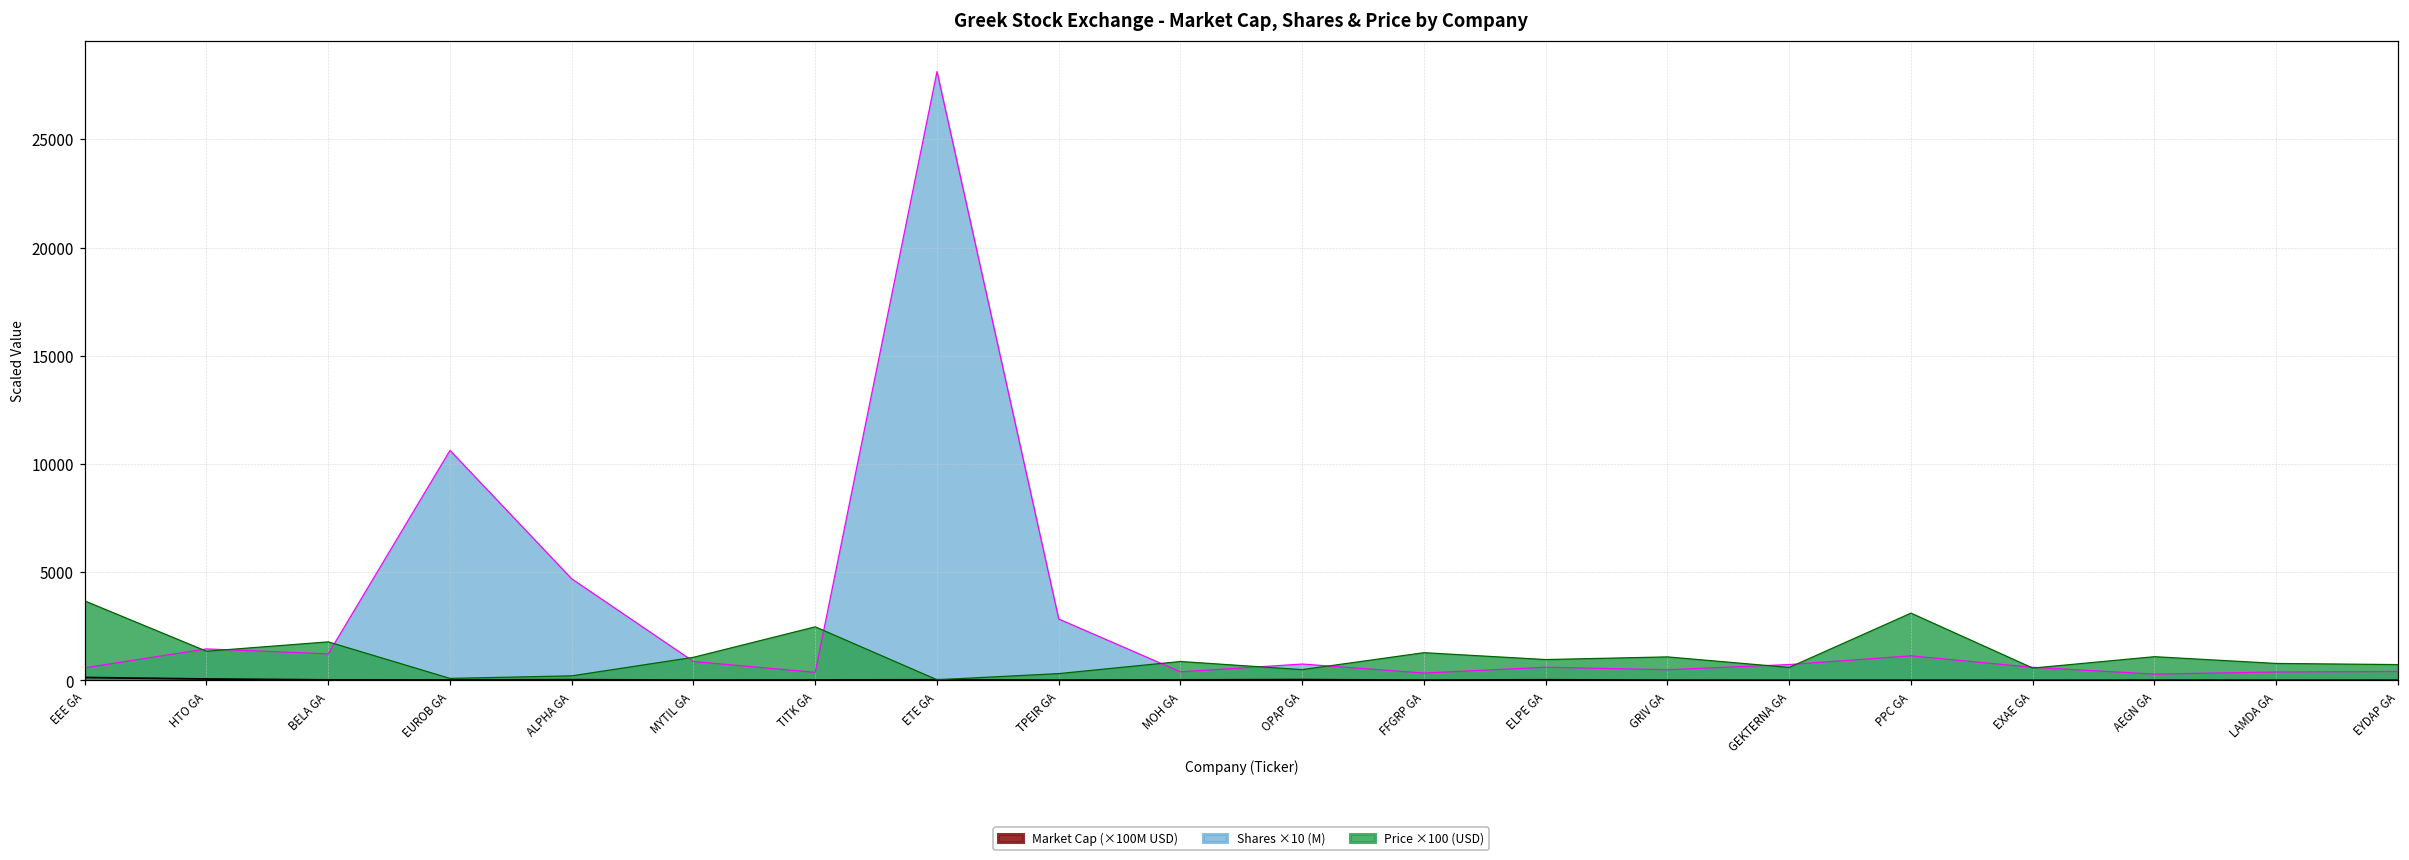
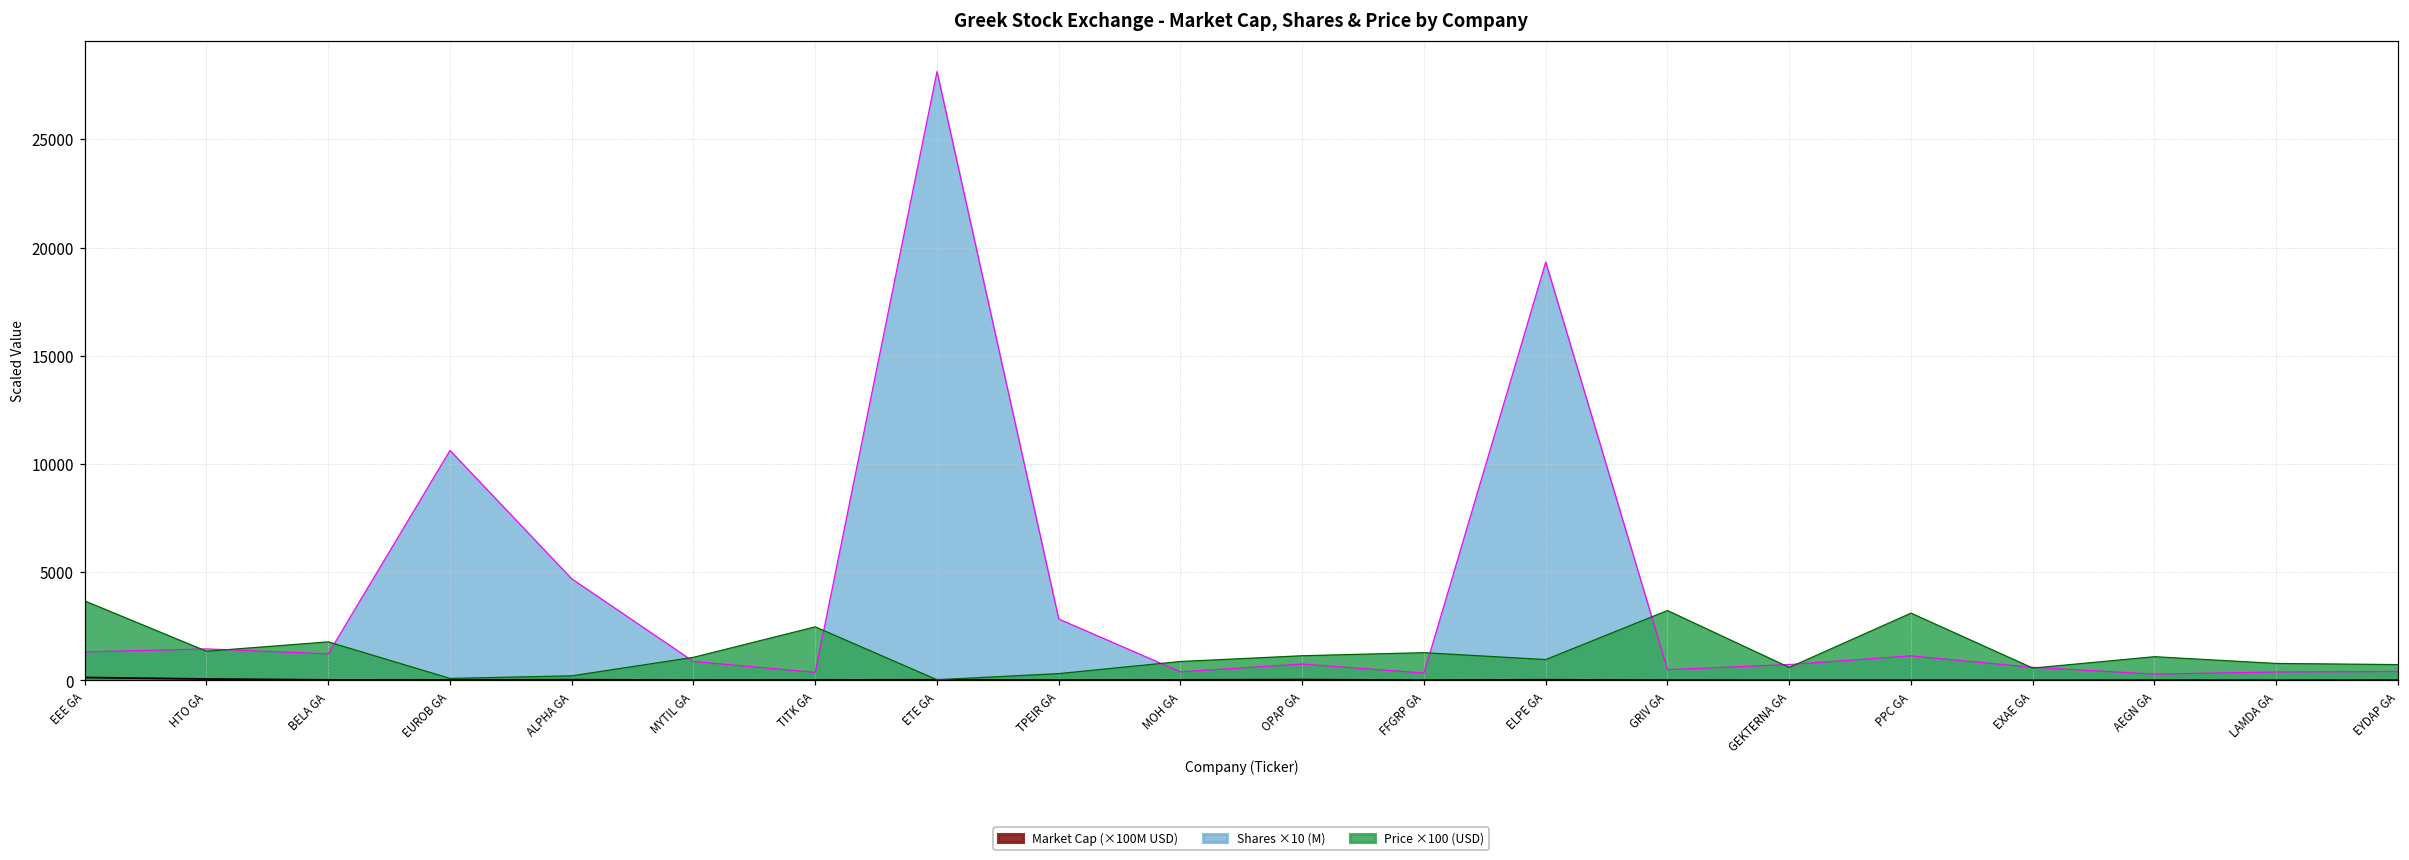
  {
    "Market Cap (×100M USD)": {
      "EEE GA": 100,
      "HTO GA": 100,
      "BELA GA": 0,
      "ALPHA GA": 0,
      "MYTIL GA": 0,
      "TITK GA": 0,
      "TPEIR GA": 0,
      "MOH GA": 0,
      "OPAP GA": 0,
      "FFGRP GA": 0,
      "ELPE GA": 0,
      "GRIV GA": 0,
      "GEKTERNA GA": 0,
      "PPC GA": 0,
      "EXAE GA": 0,
      "AEGN GA": 0,
      "LAMDA GA": 0,
      "EYDAP GA": 0
    },
    "Shares ×10 (M)": {
-     "EEE GA": 600,
+     "EEE GA": 1300,
      "BELA GA": 1200,
      "EUROB GA": 10600,
      "ALPHA GA": 4700,
      "MYTIL GA": 900,
      "TITK GA": 400,
      "ETE GA": 28100,
      "TPEIR GA": 2800,
      "MOH GA": 400,
      "OPAP GA": 800,
      "FFGRP GA": 300,
-     "ELPE GA": 600,
+     "ELPE GA": 19300,
      "GRIV GA": 500,
      "GEKTERNA GA": 700,
      "PPC GA": 1100,
      "AEGN GA": 300,
      "LAMDA GA": 400,
      "EYDAP GA": 400
    },
    "Price ×100 (USD)": {
      "EEE GA": 3700,
      "BELA GA": 1800,
      "ALPHA GA": 200,
      "MYTIL GA": 1100,
      "TITK GA": 2500,
      "TPEIR GA": 300,
      "MOH GA": 900,
-     "OPAP GA": 500,
+     "OPAP GA": 1100,
      "FFGRP GA": 1300,
      "ELPE GA": 1000,
-     "GRIV GA": 1100,
+     "GRIV GA": 3200,
      "GEKTERNA GA": 600,
      "PPC GA": 3100,
      "AEGN GA": 1100,
      "LAMDA GA": 800,
      "EYDAP GA": 700
    }
  }
